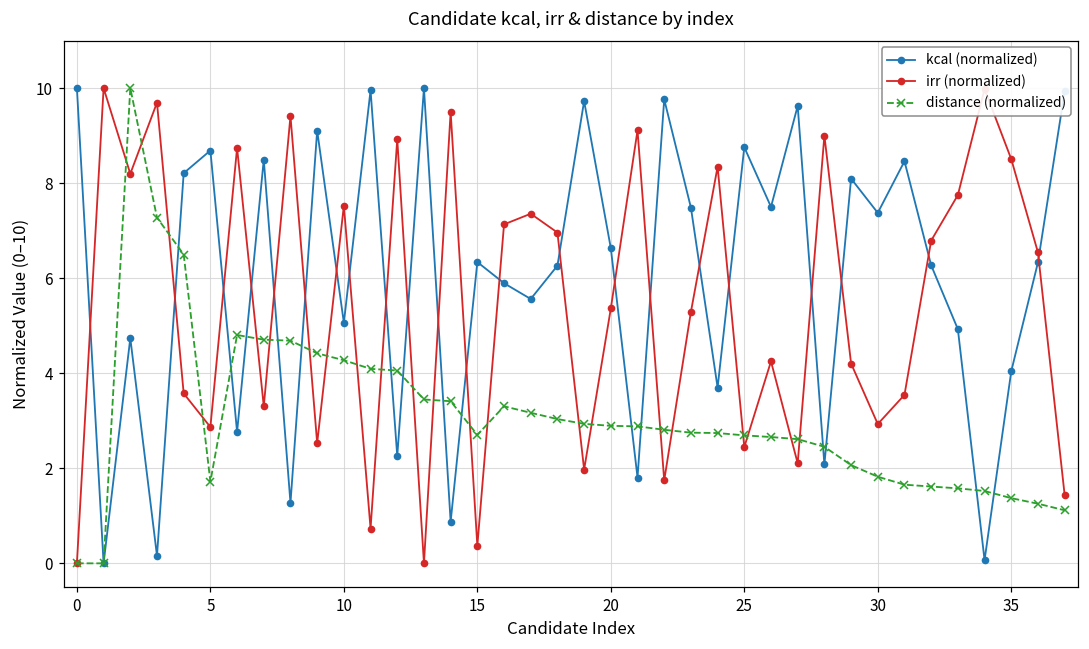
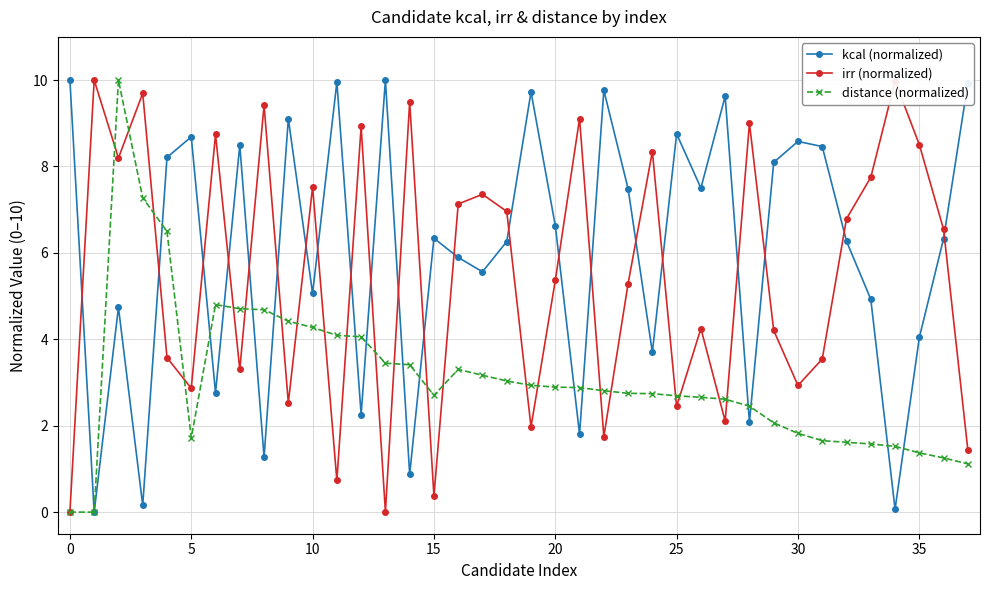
  {
    "kcal (normalized)": {
      "0": 10.0,
      "5": 8.7,
      "10": 5.1,
      "15": 6.3,
      "20": 6.6,
      "25": 8.8,
-     "30": 7.4,
+     "30": 8.6,
      "35": 4.0
    },
    "irr (normalized)": {
      "5": 2.9,
      "10": 7.5,
      "15": 0.4,
      "20": 5.4,
      "25": 2.4,
      "30": 2.9,
      "35": 8.5
    },
    "distance (normalized)": {
      "5": 1.7,
      "10": 4.3,
      "15": 2.7,
      "20": 2.9,
      "25": 2.7,
      "30": 1.8,
      "35": 1.4
    }
  }
